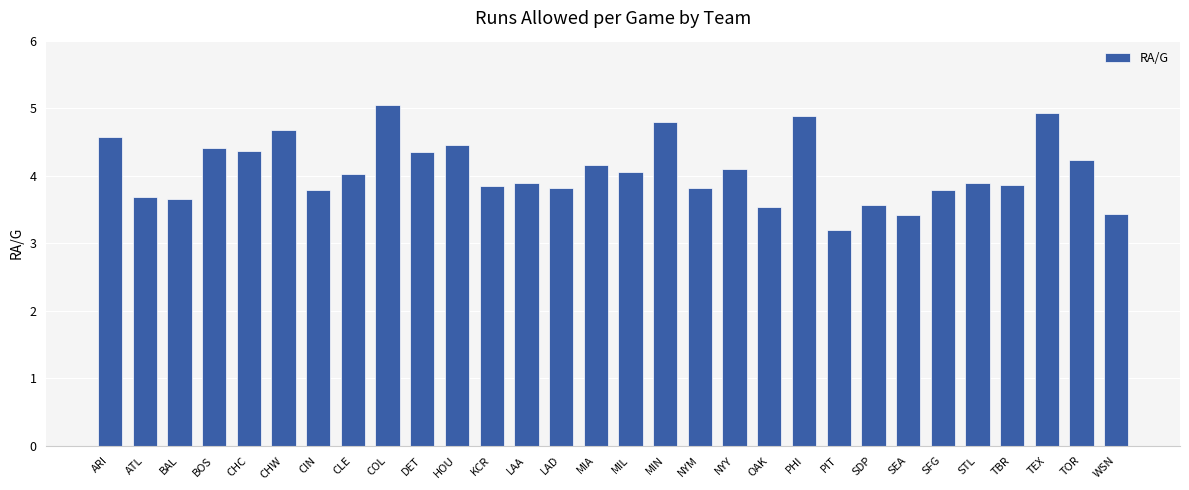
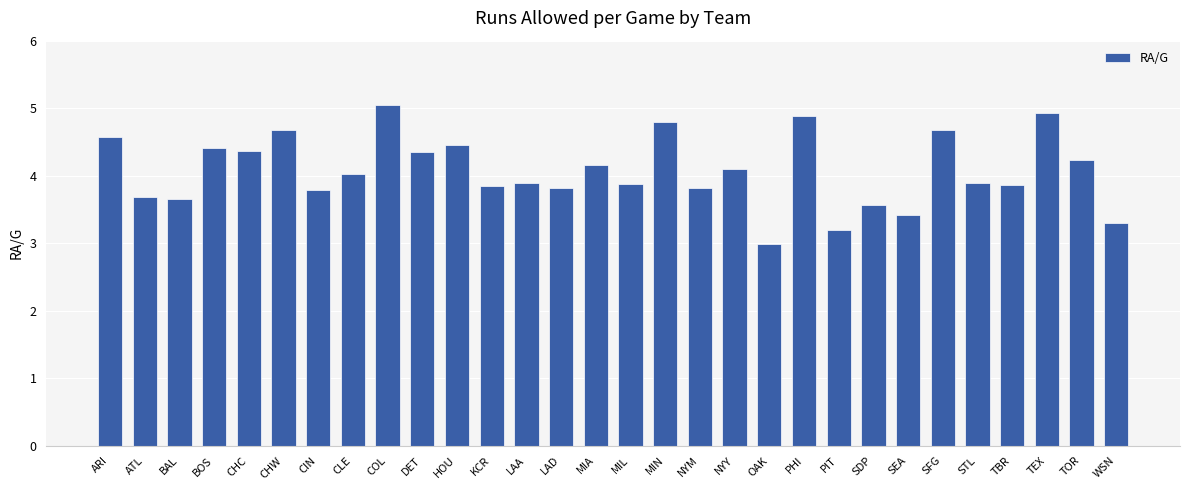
  {
    "ARI": 4.6,
    "ATL": 3.7,
    "BAL": 3.7,
    "BOS": 4.4,
    "CHC": 4.4,
    "CHW": 4.7,
    "CIN": 3.8,
    "CLE": 4.0,
    "COL": 5.1,
    "DET": 4.4,
    "HOU": 4.5,
    "KCR": 3.9,
    "LAA": 3.9,
    "LAD": 3.8,
    "MIA": 4.2,
-   "MIL": 4.1,
+   "MIL": 3.9,
    "MIN": 4.8,
    "NYM": 3.8,
    "NYY": 4.1,
-   "OAK": 3.5,
+   "OAK": 3.0,
    "PHI": 4.9,
    "PIT": 3.2,
    "SDP": 3.6,
    "SEA": 3.4,
-   "SFG": 3.8,
+   "SFG": 4.7,
    "STL": 3.9,
    "TBR": 3.9,
    "TEX": 4.9,
    "TOR": 4.2,
-   "WSN": 3.4
+   "WSN": 3.3
  }
